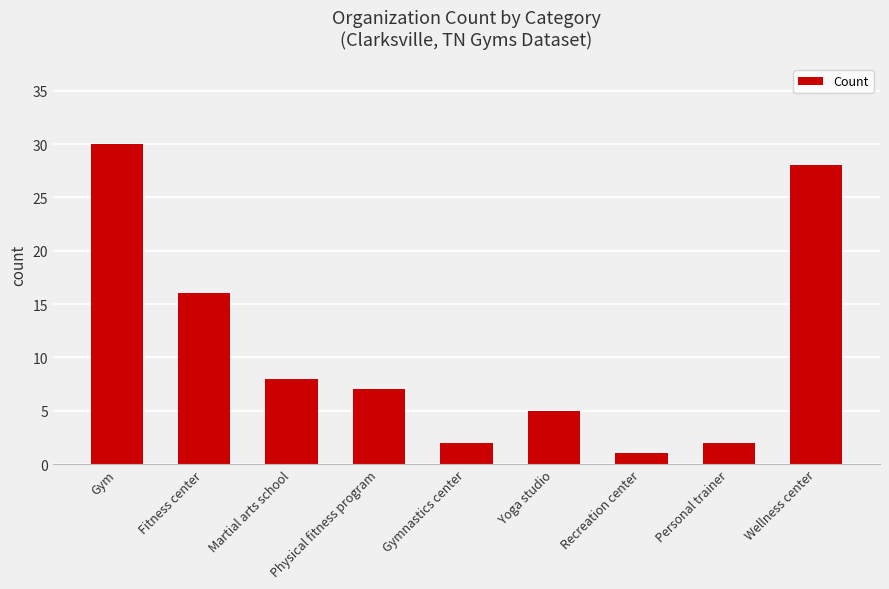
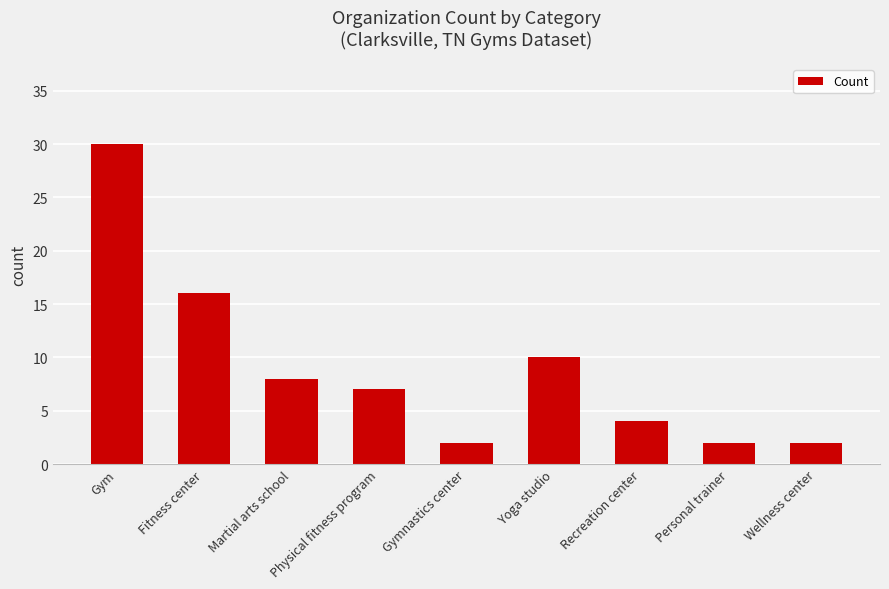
  {
    "Gym": 30,
    "Fitness center": 16,
    "Martial arts school": 8,
    "Physical fitness program": 7,
    "Gymnastics center": 2,
-   "Yoga studio": 5,
-   "Recreation center": 1,
+   "Yoga studio": 10,
+   "Recreation center": 4,
    "Personal trainer": 2,
-   "Wellness center": 28
+   "Wellness center": 2
  }
